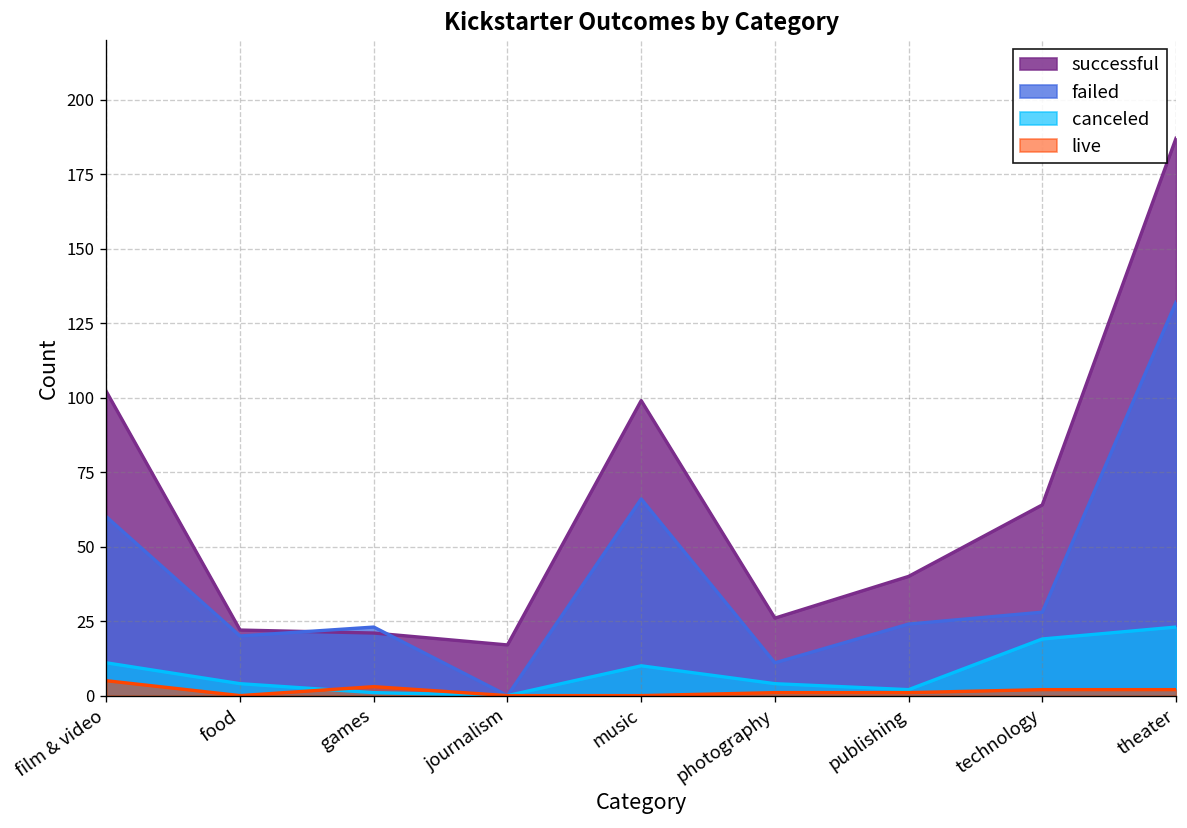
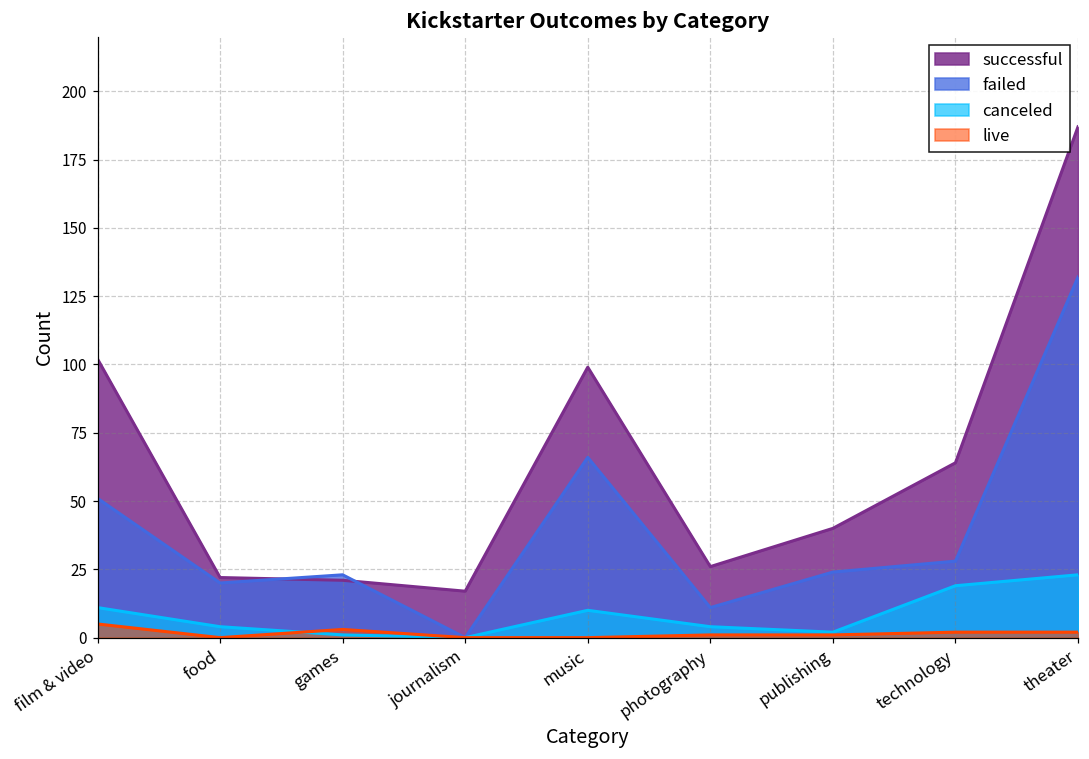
  {
    "successful": {
      "film & video": 102,
      "food": 22,
      "games": 21,
      "journalism": 17,
      "music": 99,
      "photography": 26,
      "publishing": 40,
      "technology": 64,
      "theater": 187
    },
    "failed": {
-     "film & video": 60,
+     "film & video": 51,
      "food": 20,
      "games": 23,
      "music": 66,
      "photography": 11,
      "publishing": 24,
      "technology": 28,
      "theater": 132
    },
    "canceled": {
      "film & video": 11,
      "food": 4,
      "games": 1,
      "music": 10,
      "photography": 4,
      "technology": 19,
      "theater": 23
    },
    "live": {
      "film & video": 5,
      "food": 0,
      "games": 3,
      "music": 0,
      "photography": 1,
      "technology": 2,
      "theater": 2
    }
  }
